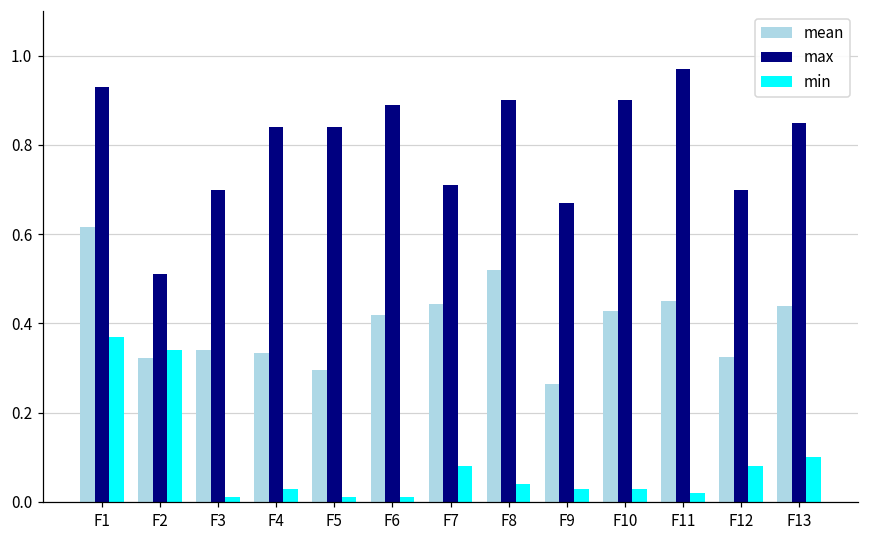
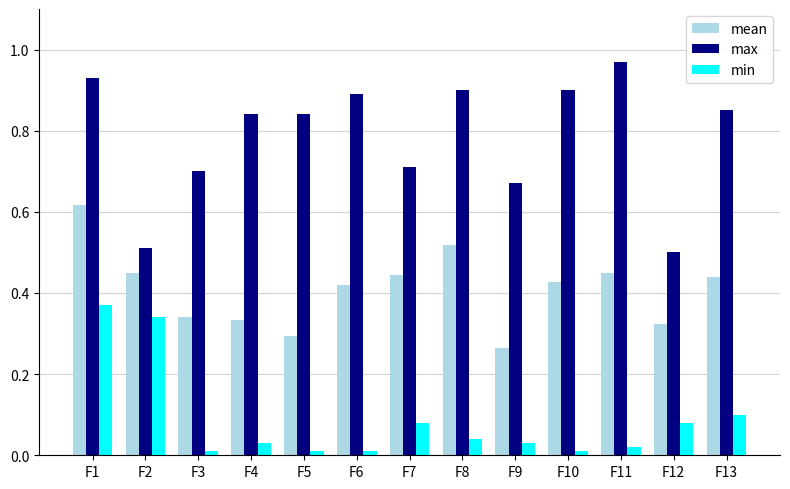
  {
    "mean": {
      "F1": 0.62,
-     "F2": 0.32,
+     "F2": 0.45,
      "F3": 0.34,
      "F4": 0.33,
      "F5": 0.29,
      "F6": 0.42,
      "F7": 0.44,
      "F8": 0.52,
      "F9": 0.26,
      "F10": 0.43,
      "F11": 0.45,
      "F12": 0.32,
      "F13": 0.44
    },
    "max": {
      "F1": 0.93,
      "F2": 0.51,
      "F3": 0.7,
      "F4": 0.84,
      "F5": 0.84,
      "F6": 0.89,
      "F7": 0.71,
      "F8": 0.9,
      "F9": 0.67,
      "F10": 0.9,
      "F11": 0.97,
-     "F12": 0.7,
+     "F12": 0.5,
      "F13": 0.85
    },
    "min": {
      "F1": 0.37,
      "F2": 0.34,
      "F3": 0.01,
      "F4": 0.03,
      "F5": 0.01,
      "F6": 0.01,
      "F7": 0.08,
      "F8": 0.04,
      "F9": 0.03,
-     "F10": 0.03,
+     "F10": 0.01,
      "F11": 0.02,
      "F12": 0.08,
      "F13": 0.10
    }
  }
